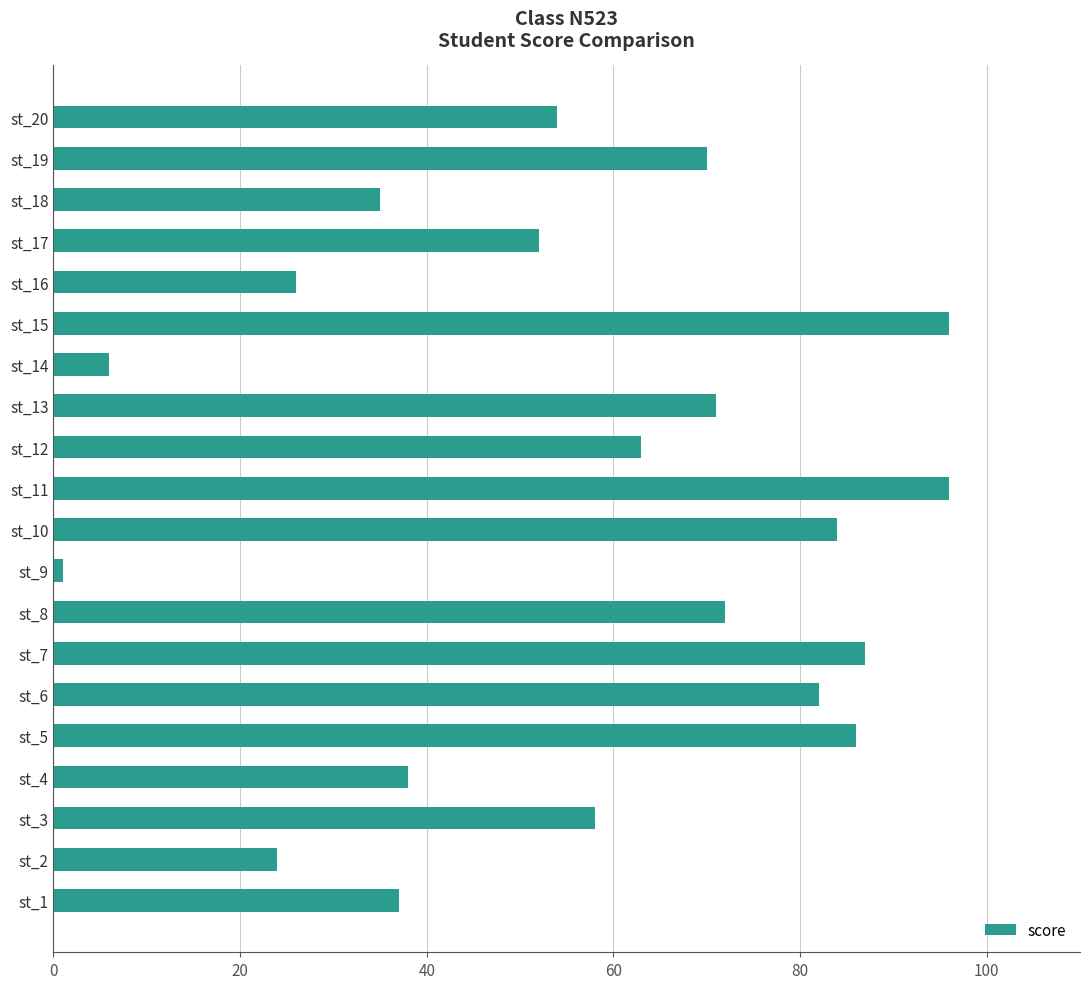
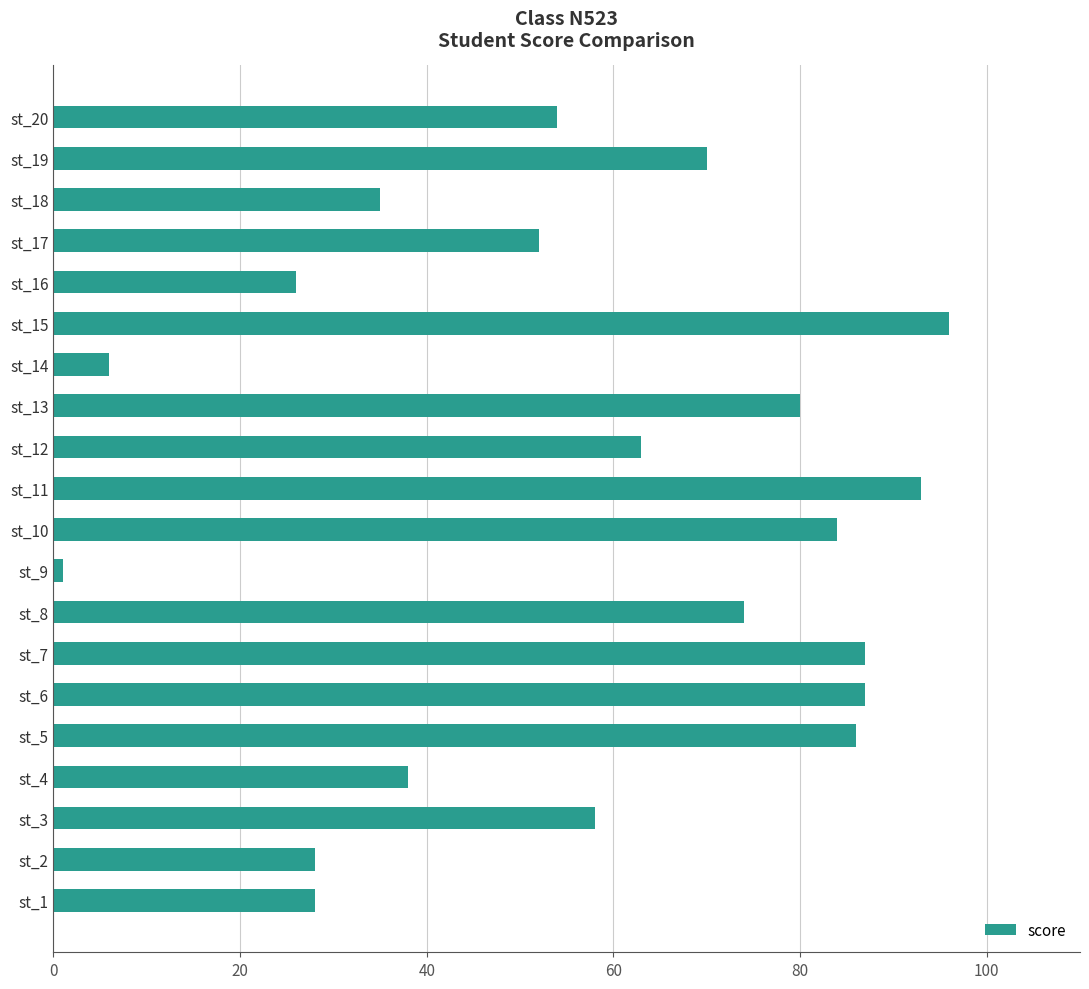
  {
    "st_20": 54,
    "st_19": 70,
    "st_18": 35,
    "st_17": 52,
    "st_16": 26,
    "st_15": 96,
    "st_14": 6,
-   "st_13": 71,
+   "st_13": 80,
    "st_12": 63,
-   "st_11": 96,
+   "st_11": 93,
    "st_10": 84,
    "st_9": 1,
-   "st_8": 72,
+   "st_8": 74,
    "st_7": 87,
-   "st_6": 82,
+   "st_6": 87,
    "st_5": 86,
    "st_4": 38,
    "st_3": 58,
-   "st_2": 24,
-   "st_1": 37
+   "st_2": 28,
+   "st_1": 28
  }
